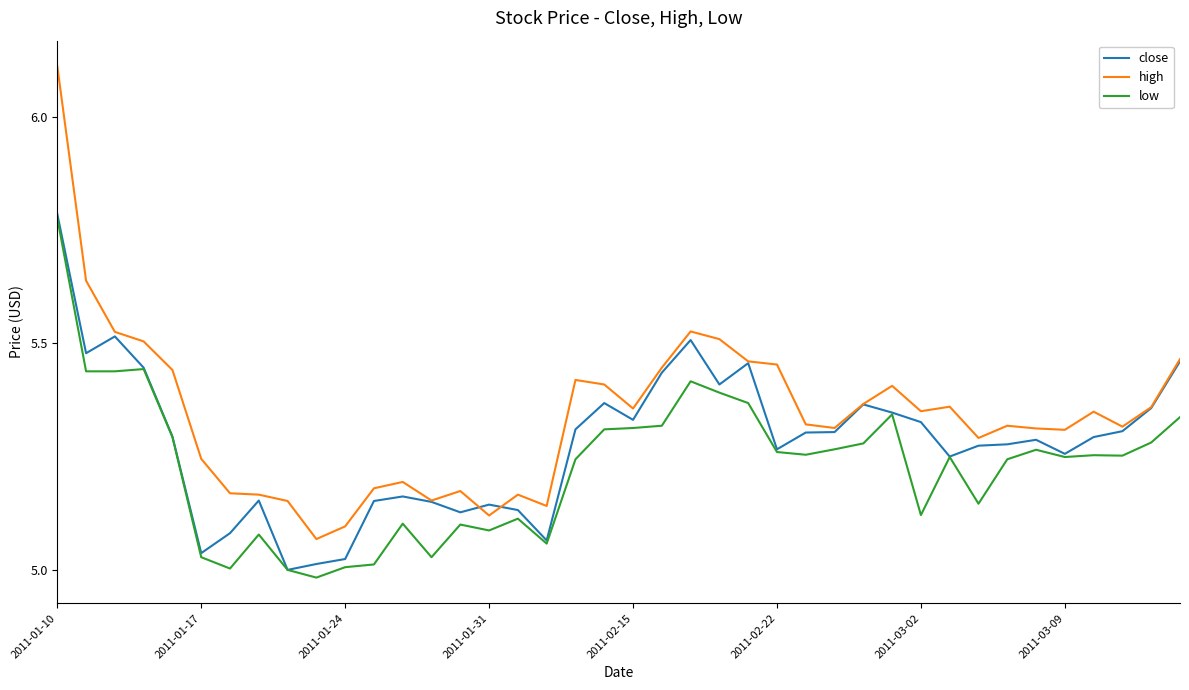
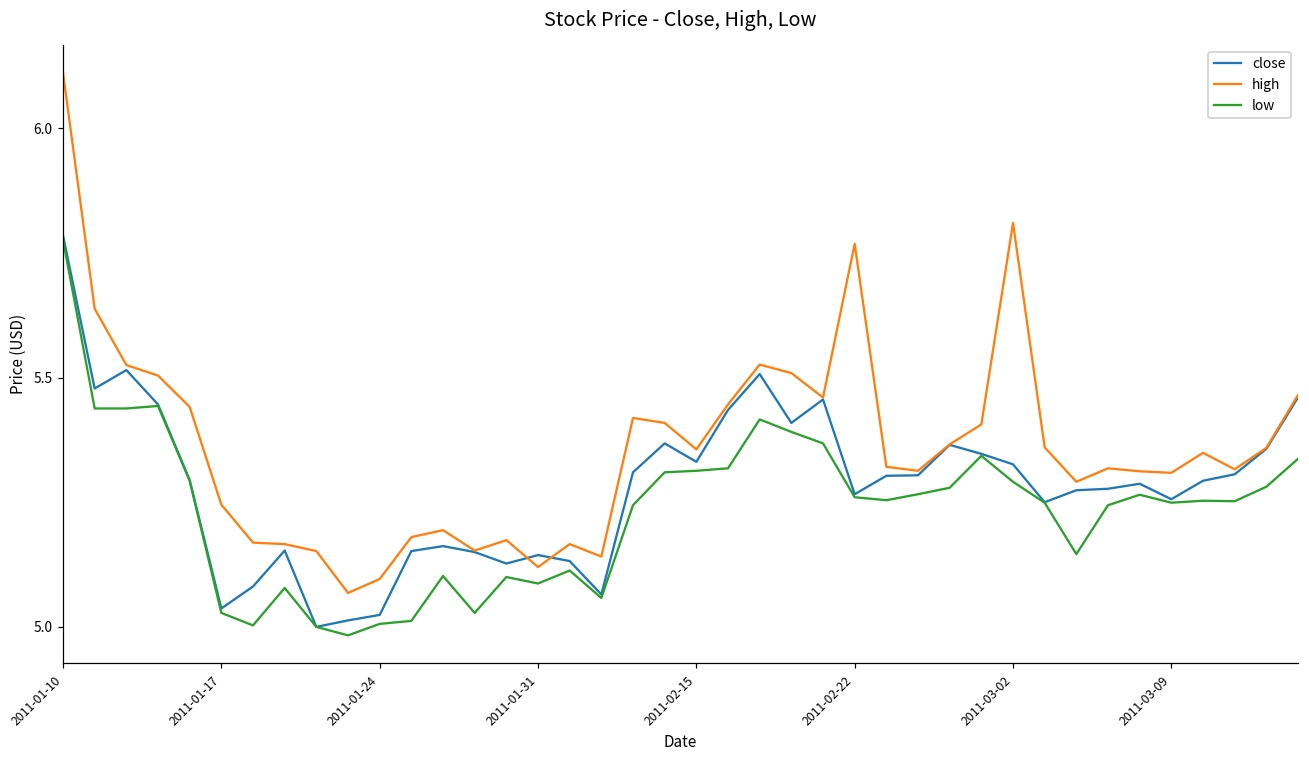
  {
    "close": {
      "2011-01-10": 5.79,
      "2011-01-17": 5.04,
      "2011-01-24": 5.02,
      "2011-01-31": 5.14,
      "2011-02-15": 5.33,
      "2011-02-22": 5.27,
      "2011-03-02": 5.33,
      "2011-03-09": 5.26
    },
    "high": {
      "2011-01-10": 6.11,
      "2011-01-17": 5.25,
      "2011-01-24": 5.10,
      "2011-01-31": 5.12,
      "2011-02-15": 5.36,
-     "2011-02-22": 5.45,
-     "2011-03-02": 5.35,
+     "2011-02-22": 5.77,
+     "2011-03-02": 5.81,
      "2011-03-09": 5.31
    },
    "low": {
      "2011-01-10": 5.78,
      "2011-01-17": 5.03,
      "2011-01-24": 5.01,
      "2011-01-31": 5.09,
      "2011-02-15": 5.31,
      "2011-02-22": 5.26,
-     "2011-03-02": 5.12,
+     "2011-03-02": 5.29,
      "2011-03-09": 5.25
    }
  }
